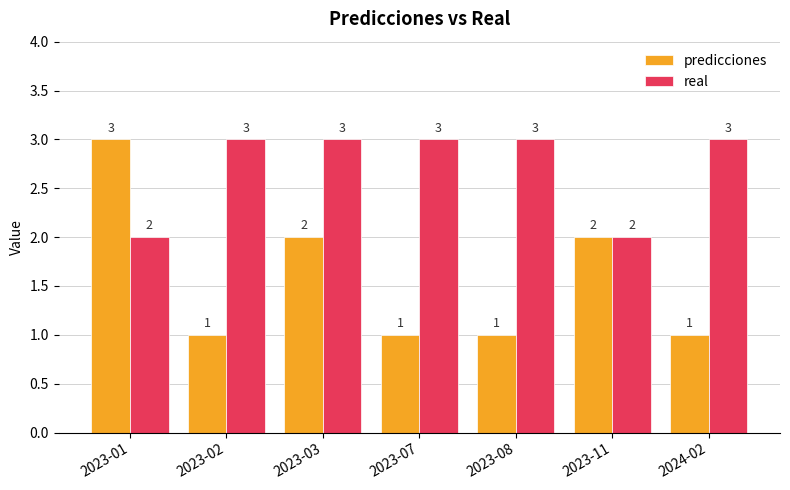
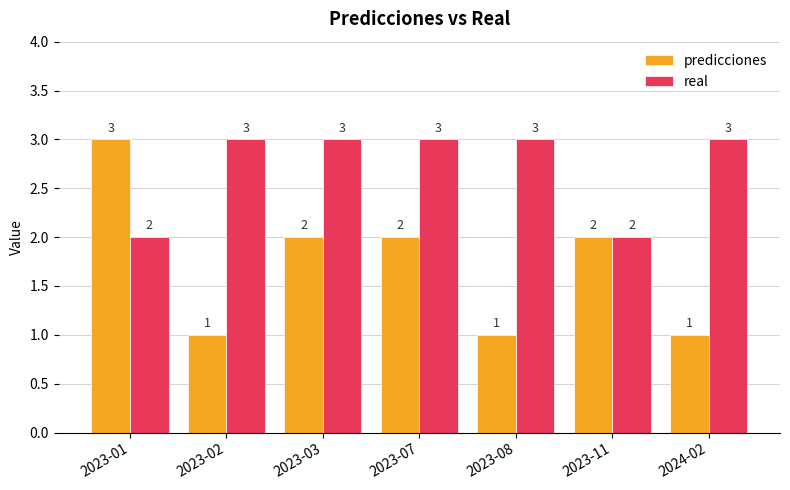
  {
    "predicciones": {
      "2023-01": 3,
      "2023-02": 1,
      "2023-03": 2,
-     "2023-07": 1,
+     "2023-07": 2,
      "2023-08": 1,
      "2023-11": 2,
      "2024-02": 1
    },
    "real": {
      "2023-01": 2,
      "2023-02": 3,
      "2023-03": 3,
      "2023-07": 3,
      "2023-08": 3,
      "2023-11": 2,
      "2024-02": 3
    }
  }
